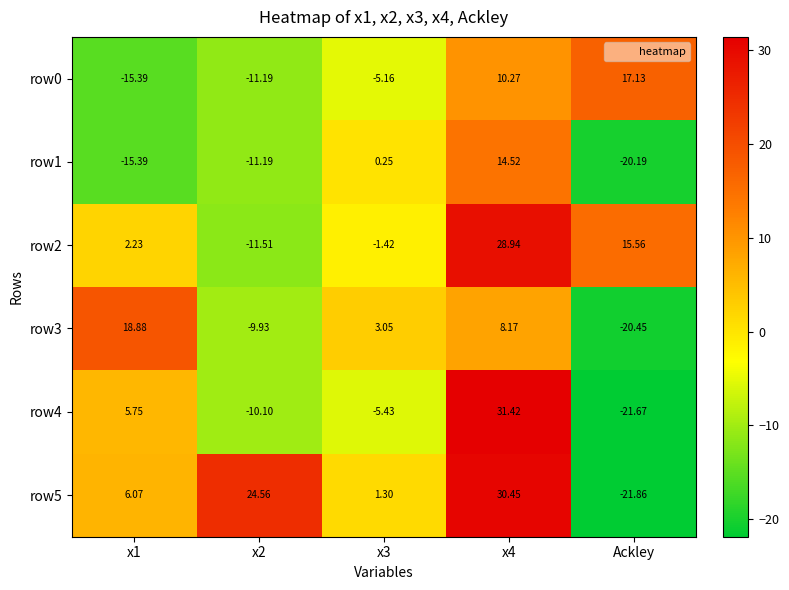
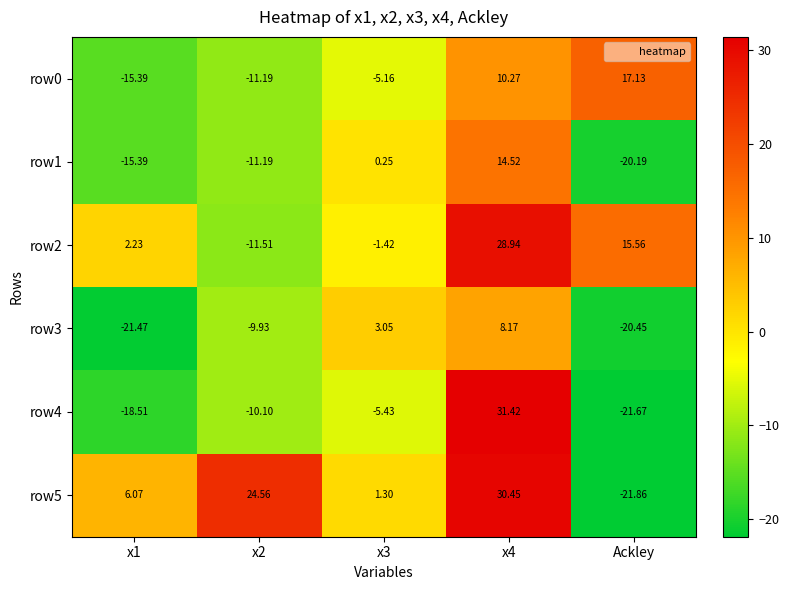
  {
    "row0": {
      "x1": -15.39,
      "x2": -11.19,
      "x3": -5.16,
      "x4": 10.27,
      "Ackley": 17.13
    },
    "row1": {
      "x1": -15.39,
      "x2": -11.19,
      "x3": 0.25,
      "x4": 14.52,
      "Ackley": -20.19
    },
    "row2": {
      "x1": 2.23,
      "x2": -11.51,
      "x3": -1.42,
      "x4": 28.94,
      "Ackley": 15.56
    },
    "row3": {
-     "x1": 18.88,
+     "x1": -21.47,
      "x2": -9.93,
      "x3": 3.05,
      "x4": 8.17,
      "Ackley": -20.45
    },
    "row4": {
-     "x1": 5.75,
+     "x1": -18.51,
      "x2": -10.10,
      "x3": -5.43,
      "x4": 31.42,
      "Ackley": -21.67
    },
    "row5": {
      "x1": 6.07,
      "x2": 24.56,
      "x3": 1.30,
      "x4": 30.45,
      "Ackley": -21.86
    }
  }
